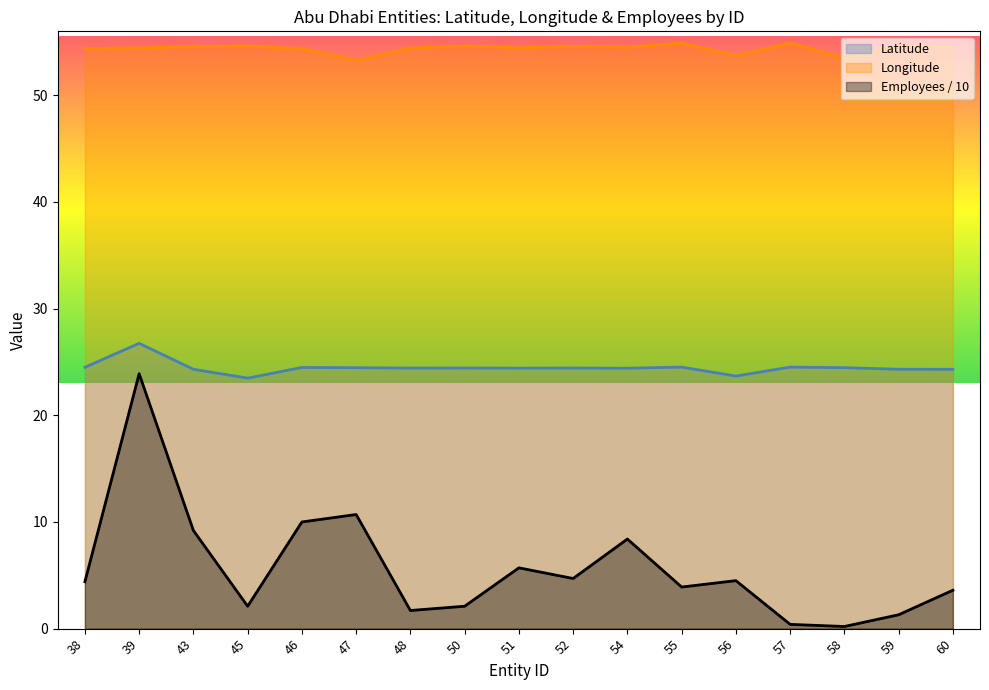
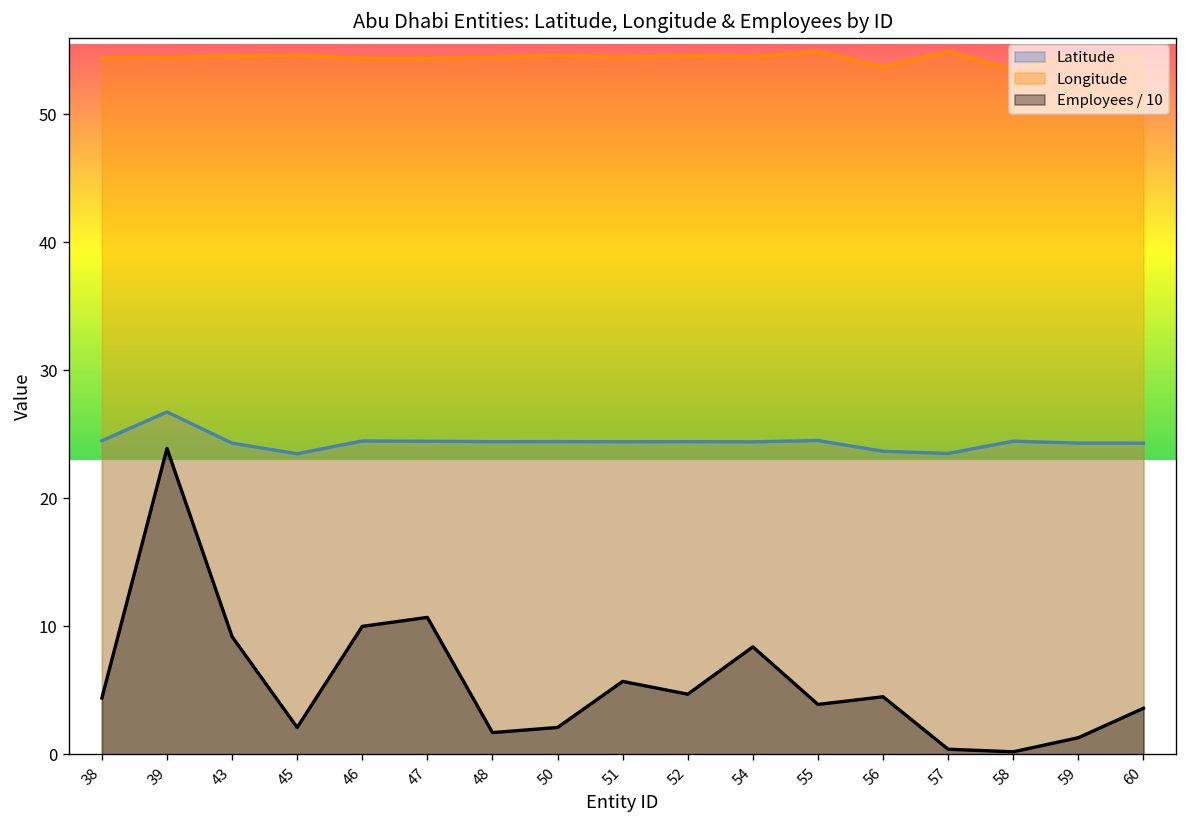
  {
    "Latitude": {
      "38": 24.5,
      "39": 26.7,
      "43": 24.3,
      "45": 23.5,
      "46": 24.5,
      "47": 24.5,
      "48": 24.4,
      "50": 24.4,
      "51": 24.4,
      "52": 24.4,
      "54": 24.4,
      "55": 24.5,
      "56": 23.7,
-     "57": 24.5,
+     "57": 23.5,
      "58": 24.5,
      "59": 24.3,
      "60": 24.3
    },
    "Longitude": {
      "38": 54.4,
      "39": 54.4,
      "43": 54.6,
      "45": 54.6,
      "46": 54.4,
-     "47": 53.3,
+     "47": 54.4,
      "48": 54.4,
      "50": 54.6,
      "51": 54.5,
      "52": 54.6,
      "54": 54.5,
      "55": 54.9,
      "56": 53.7,
      "57": 54.9
    },
    "Employees / 10": {
      "38": 4.4,
      "39": 23.9,
      "43": 9.2,
      "45": 2.1,
      "46": 10.0,
      "47": 10.7,
      "48": 1.7,
      "50": 2.1,
      "51": 5.7,
      "52": 4.7,
      "54": 8.4,
      "55": 3.9,
      "56": 4.5,
      "57": 0.4,
      "58": 0.2,
      "59": 1.3,
      "60": 3.6
    }
  }
